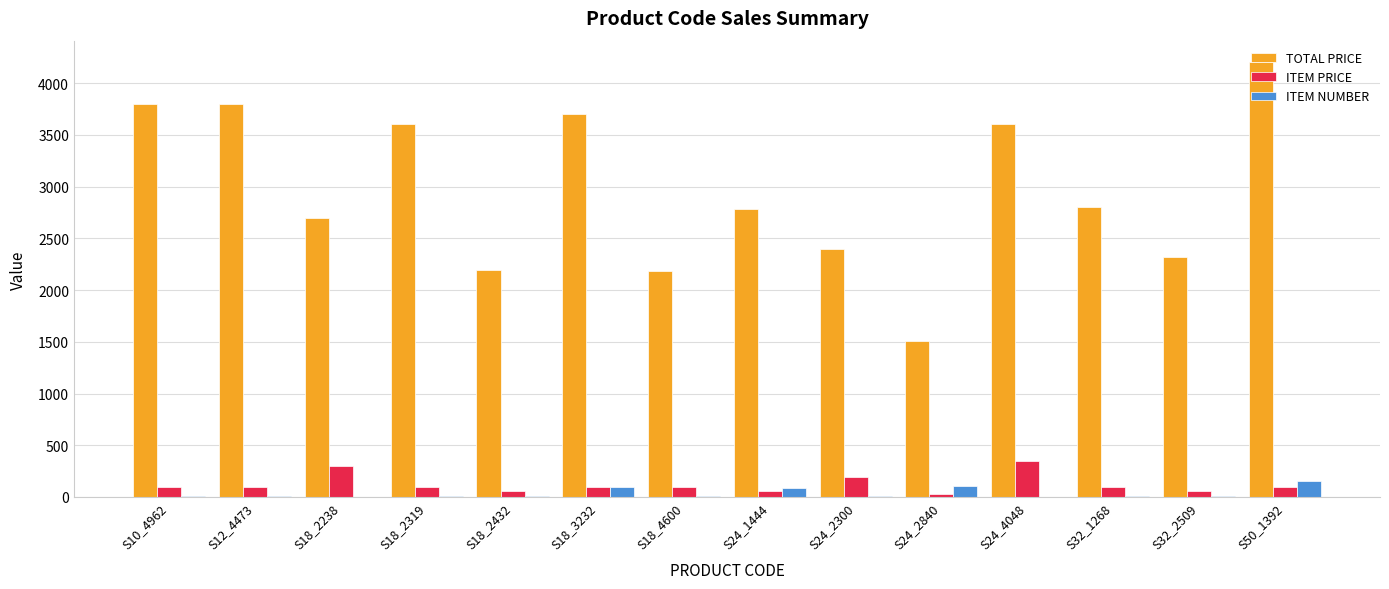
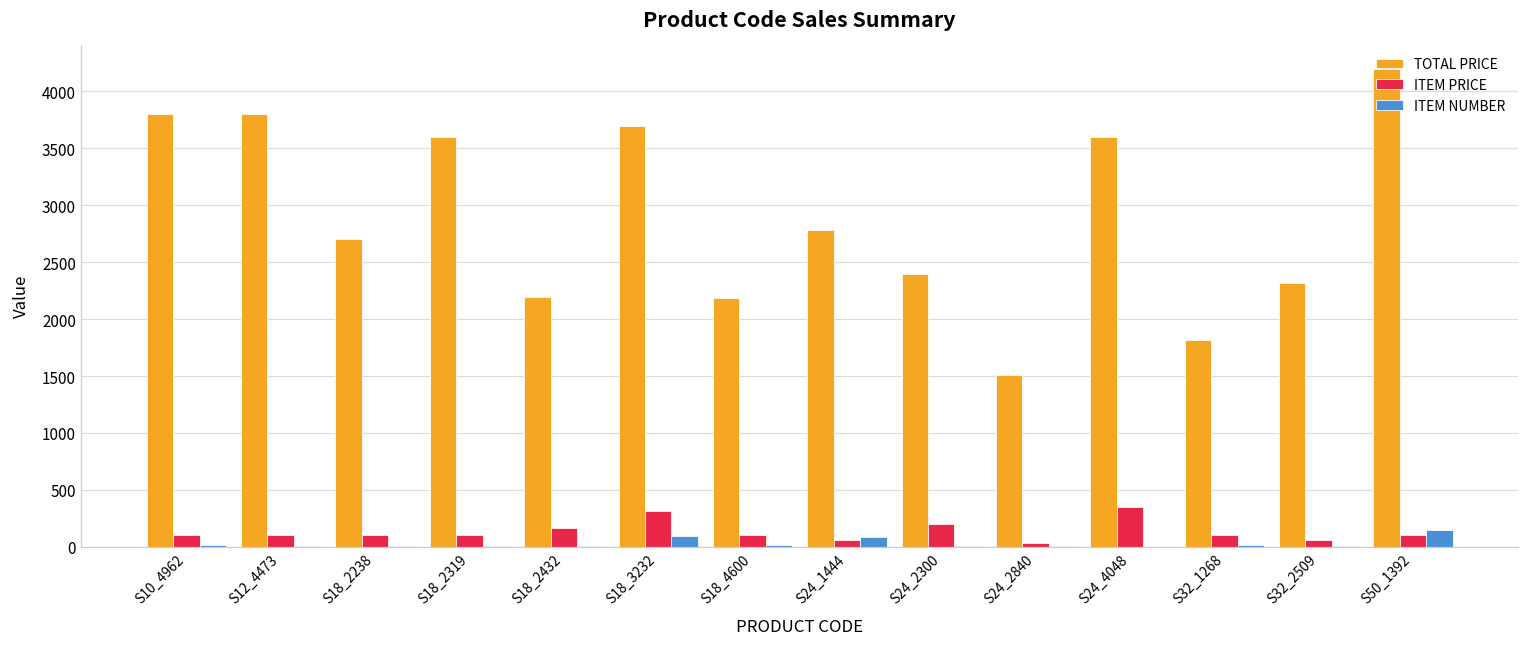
  {
    "TOTAL PRICE": {
      "S10_4962": 3800,
      "S12_4473": 3800,
      "S18_2238": 2700,
      "S18_2319": 3600,
      "S18_2432": 2190,
      "S18_3232": 3700,
      "S18_4600": 2180,
      "S24_1444": 2780,
      "S24_2300": 2400,
      "S24_2840": 1510,
      "S24_4048": 3600,
-     "S32_1268": 2800,
+     "S32_1268": 1820,
      "S32_2509": 2320,
      "S50_1392": 4200
    },
    "ITEM PRICE": {
      "S10_4962": 100,
      "S12_4473": 100,
-     "S18_2238": 300,
+     "S18_2238": 100,
      "S18_2319": 100,
-     "S18_2432": 50,
-     "S18_3232": 100,
+     "S18_2432": 170,
+     "S18_3232": 320,
      "S18_4600": 100,
      "S24_1444": 60,
      "S24_2300": 200,
      "S24_2840": 30,
      "S24_4048": 350,
      "S32_1268": 100,
      "S32_2509": 60,
      "S50_1392": 100
    },
    "ITEM NUMBER": {
      "S18_3232": 90,
      "S24_1444": 80,
-     "S24_2840": 110,
+     "S24_2840": 10,
      "S50_1392": 150
    }
  }
